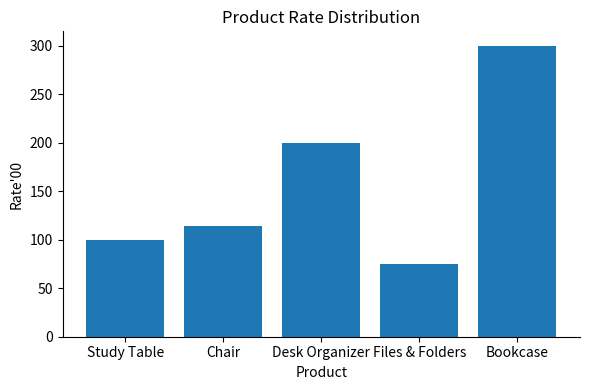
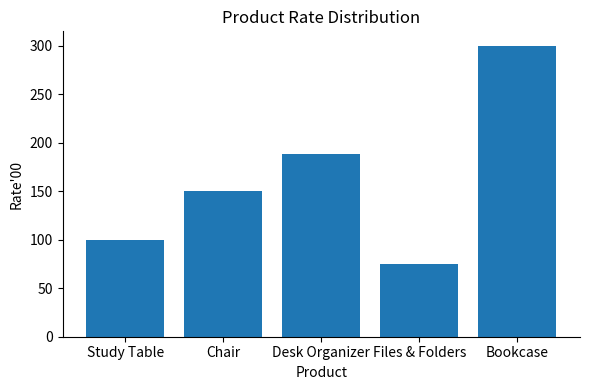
  {
    "Study Table": 100,
-   "Chair": 110,
-   "Desk Organizer": 200,
+   "Chair": 150,
+   "Desk Organizer": 190,
    "Files & Folders": 80,
    "Bookcase": 300
  }
